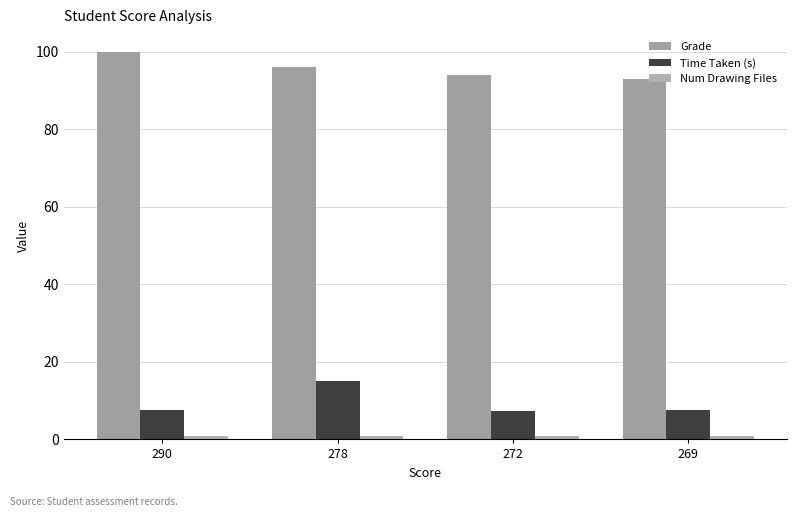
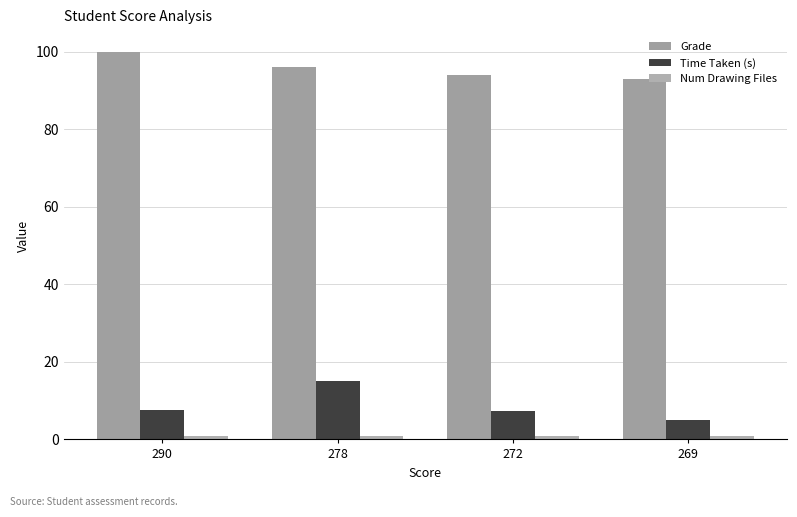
  {
    "Time Taken (s)": {
      "290": 8,
      "278": 15,
      "272": 7,
-     "269": 8
+     "269": 5
    }
  }
